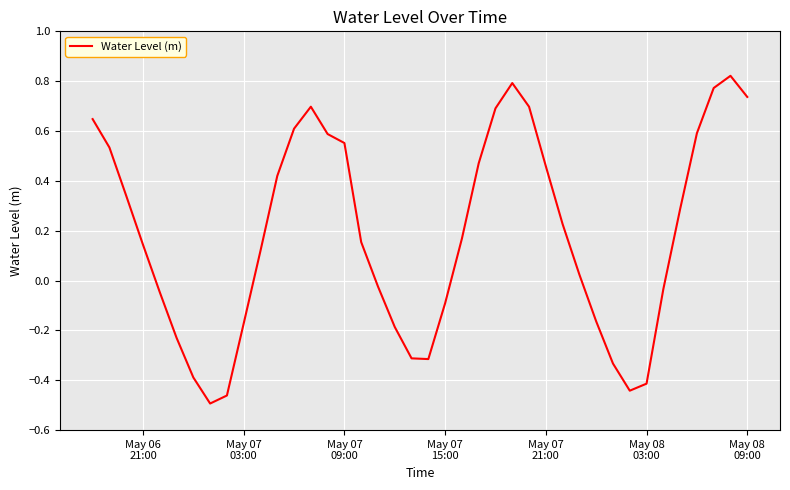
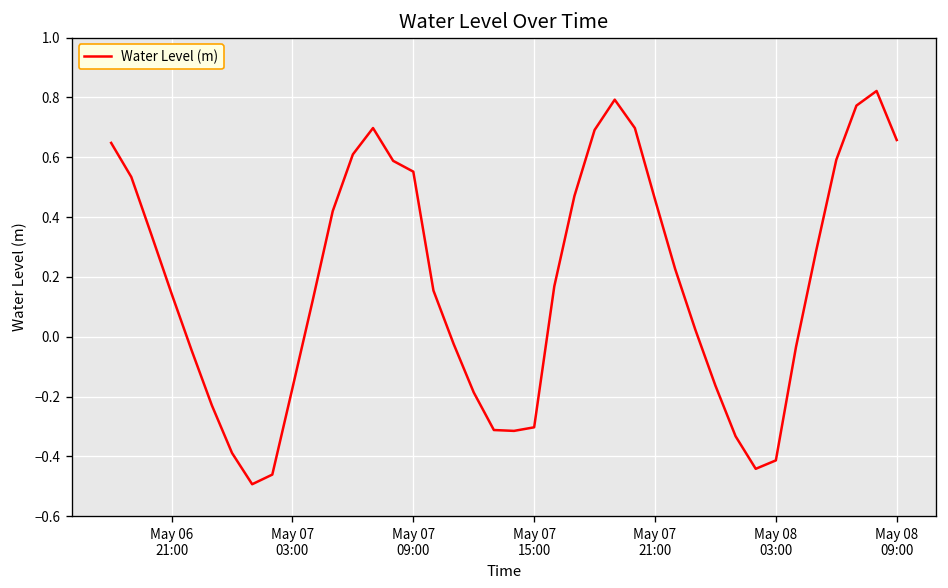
  {
    "May 06 21:00": 0.14,
    "May 07 03:00": -0.17,
    "May 07 09:00": 0.55,
-   "May 07 15:00": -0.09,
+   "May 07 15:00": -0.30,
    "May 07 21:00": 0.46,
    "May 08 03:00": -0.41,
-   "May 08 09:00": 0.74
+   "May 08 09:00": 0.66
  }
